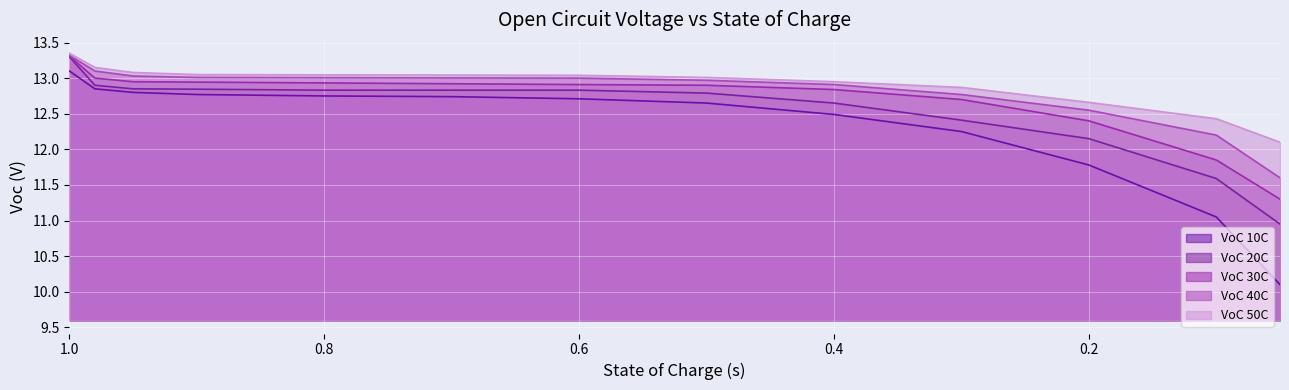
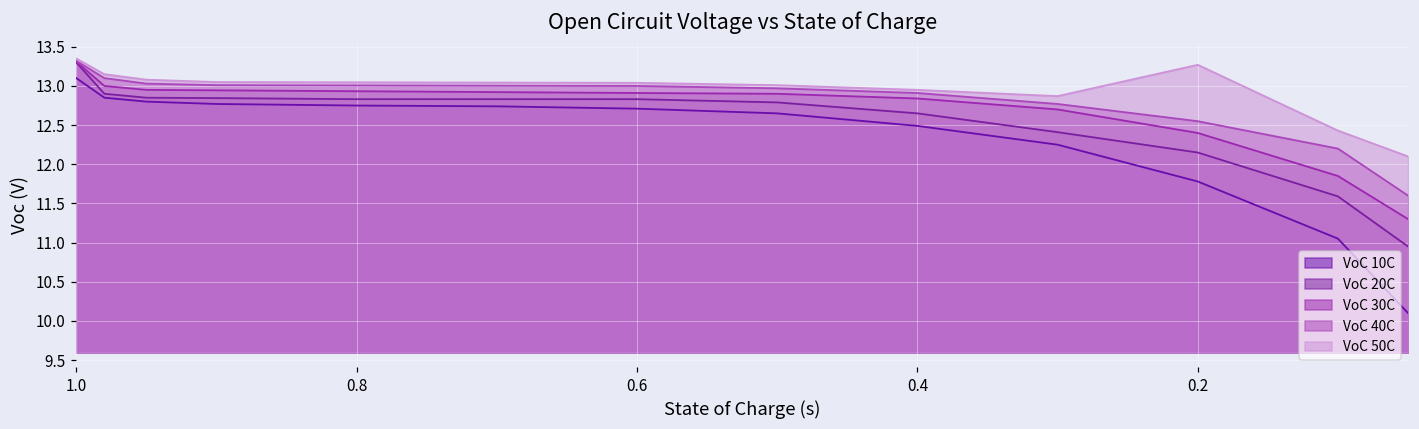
  {
    "VoC 50C": {
      "0.8": 13.0,
      "0.6": 13.0,
      "0.4": 13.0,
-     "0.2": 12.7
+     "0.2": 13.3
    }
  }
